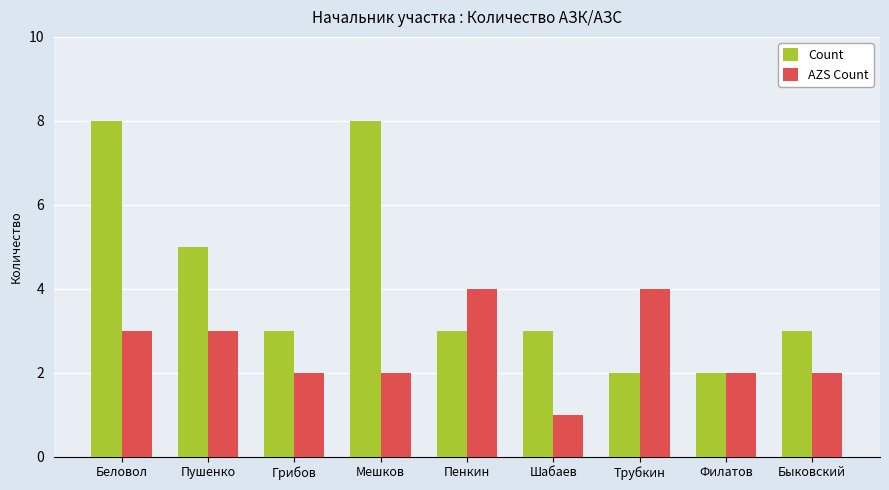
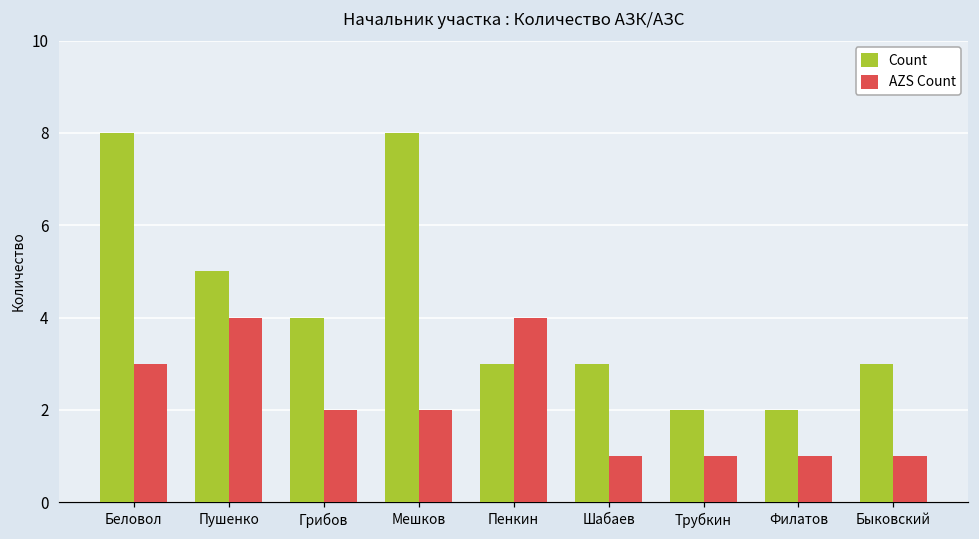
  {
    "Count": {
      "Беловол": 8,
      "Пушенко": 5,
-     "Грибов": 3,
+     "Грибов": 4,
      "Мешков": 8,
      "Пенкин": 3,
      "Шабаев": 3,
      "Трубкин": 2,
      "Филатов": 2,
      "Быковский": 3
    },
    "AZS Count": {
      "Беловол": 3,
-     "Пушенко": 3,
+     "Пушенко": 4,
      "Грибов": 2,
      "Мешков": 2,
      "Пенкин": 4,
      "Шабаев": 1,
-     "Трубкин": 4,
-     "Филатов": 2,
-     "Быковский": 2
+     "Трубкин": 1,
+     "Филатов": 1,
+     "Быковский": 1
    }
  }
